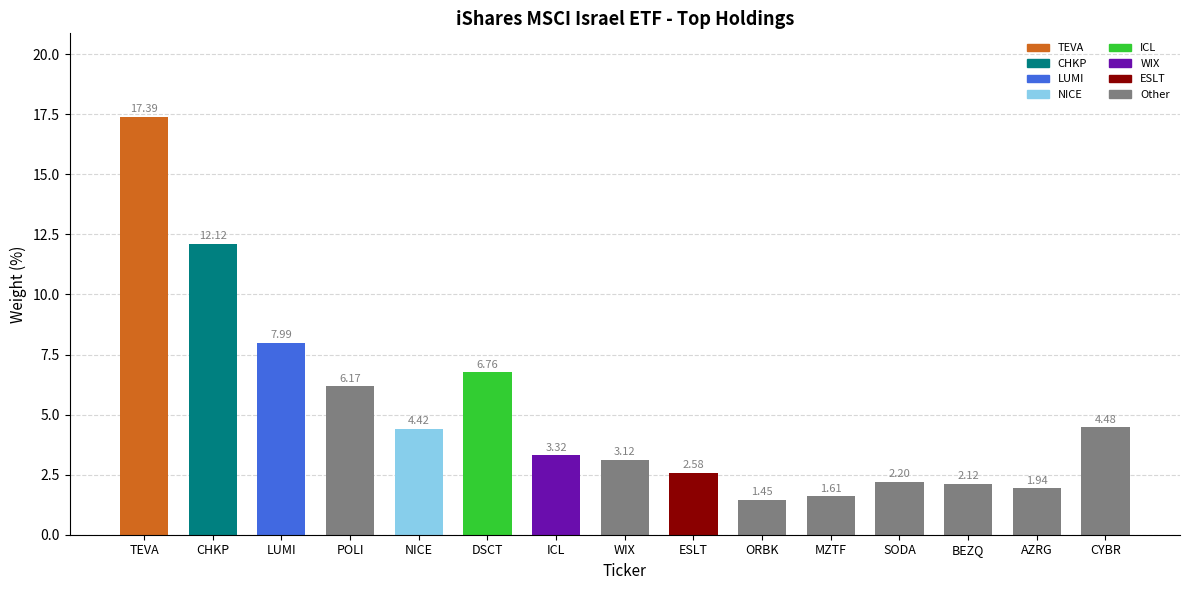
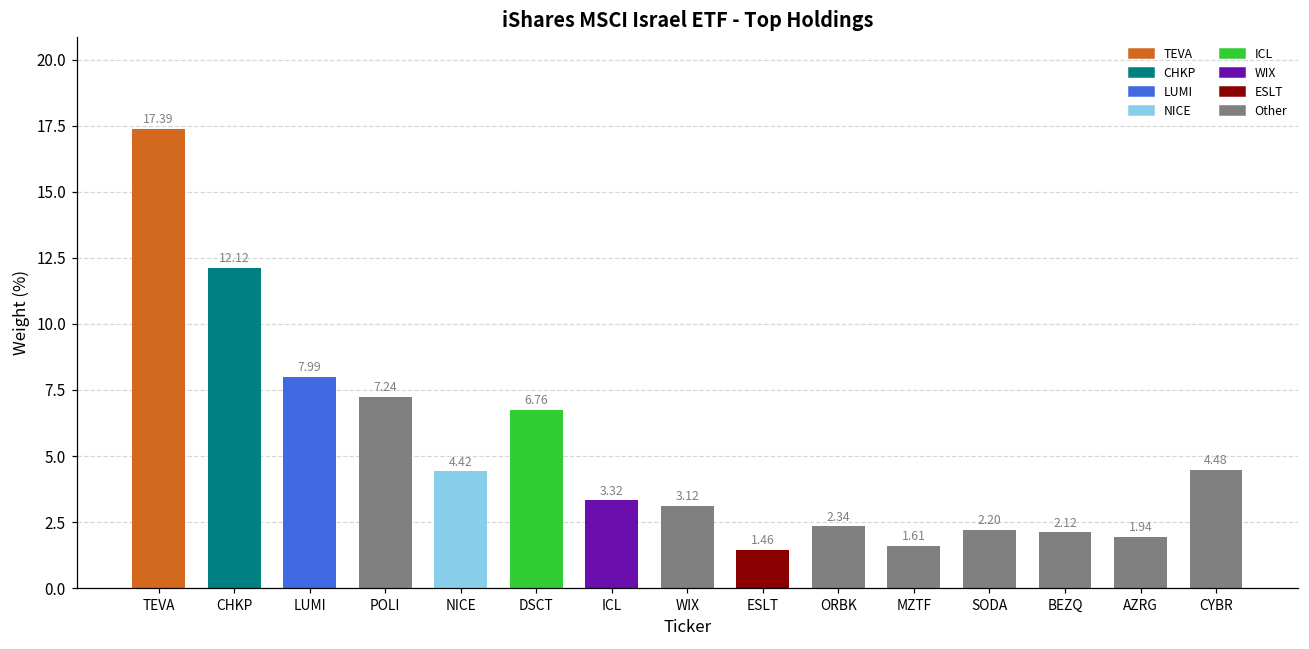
  {
    "TEVA": 17.39,
    "CHKP": 12.12,
    "LUMI": 7.99,
-   "POLI": 6.17,
+   "POLI": 7.24,
    "NICE": 4.42,
    "DSCT": 6.76,
    "ICL": 3.32,
    "WIX": 3.12,
-   "ESLT": 2.58,
-   "ORBK": 1.45,
+   "ESLT": 1.46,
+   "ORBK": 2.34,
    "MZTF": 1.61,
    "SODA": 2.20,
    "BEZQ": 2.12,
    "AZRG": 1.94,
    "CYBR": 4.48
  }
